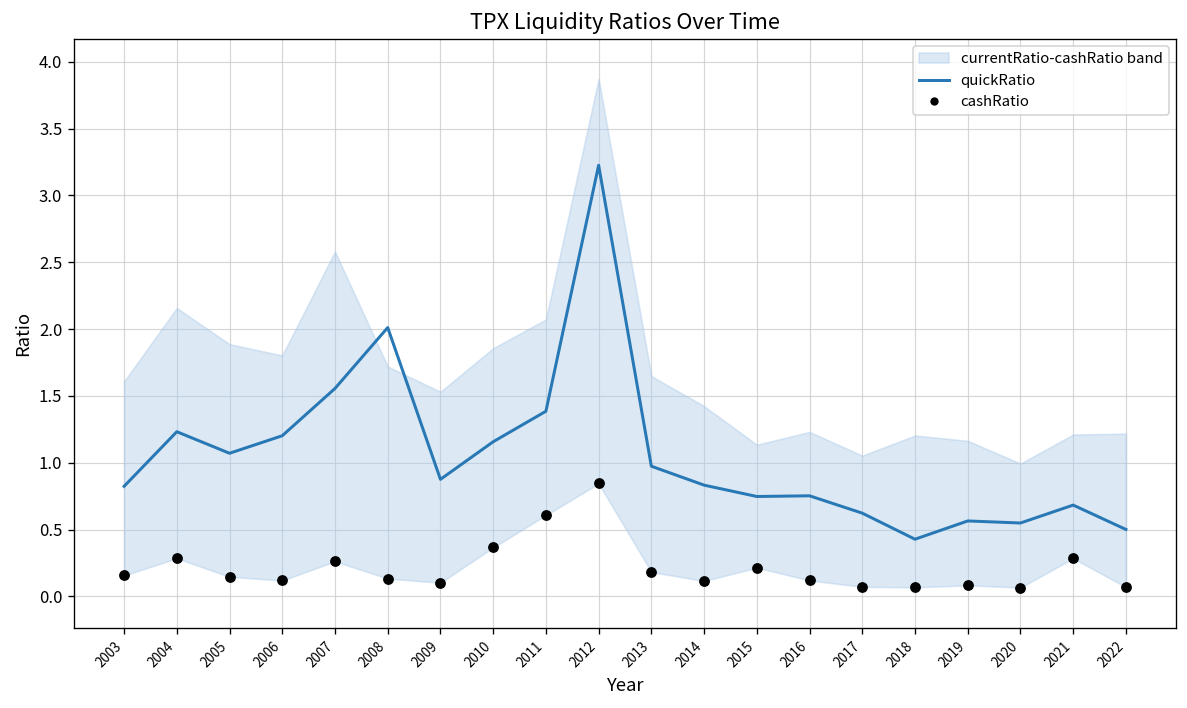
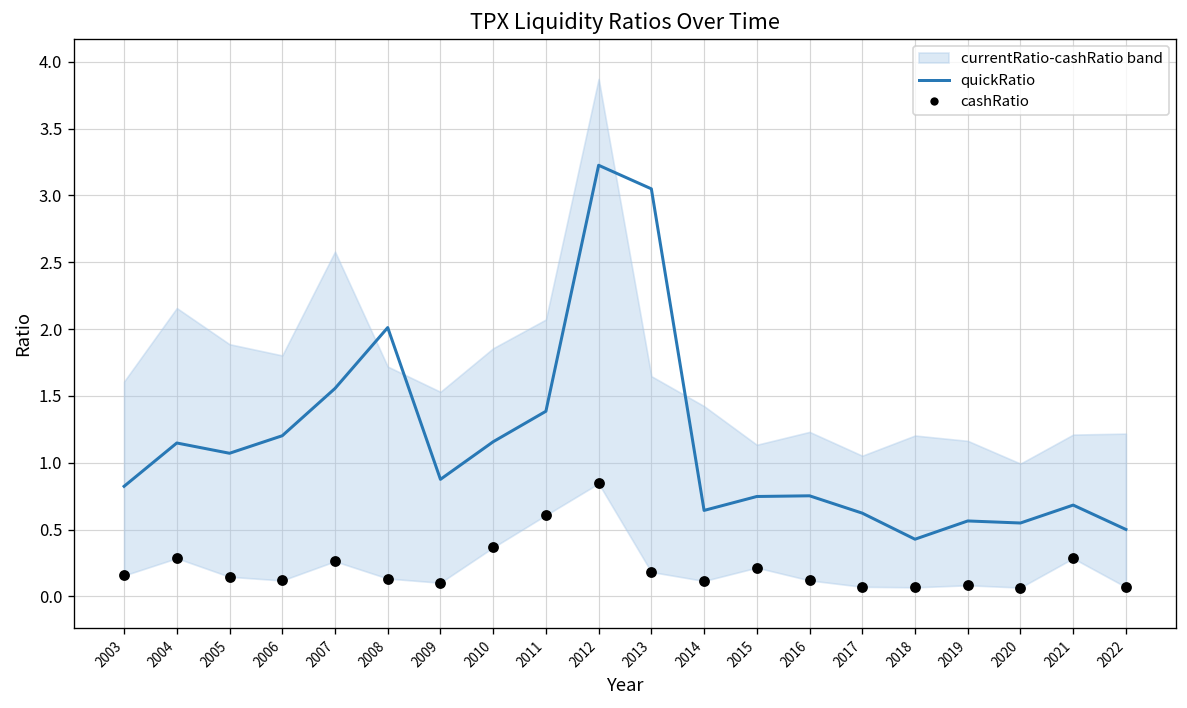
  {
    "quickRatio": {
      "2003": 0.82,
-     "2004": 1.23,
+     "2004": 1.15,
      "2005": 1.07,
      "2006": 1.20,
      "2007": 1.56,
      "2008": 2.01,
      "2009": 0.88,
      "2010": 1.16,
      "2011": 1.39,
      "2012": 3.23,
-     "2013": 0.97,
-     "2014": 0.83,
+     "2013": 3.05,
+     "2014": 0.64,
      "2015": 0.75,
      "2016": 0.75,
      "2017": 0.62,
      "2018": 0.43,
      "2019": 0.56,
      "2020": 0.55,
      "2021": 0.68,
      "2022": 0.50
    }
  }
